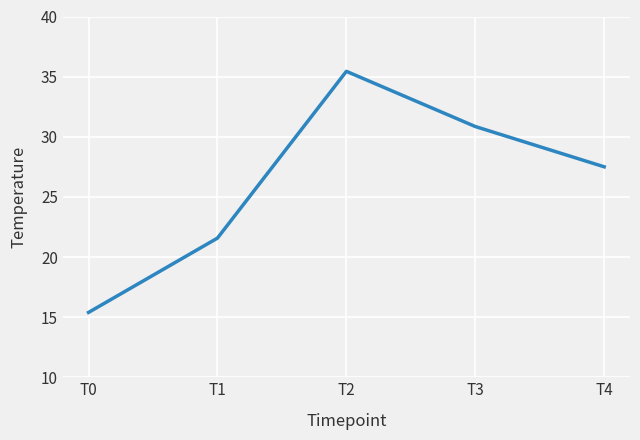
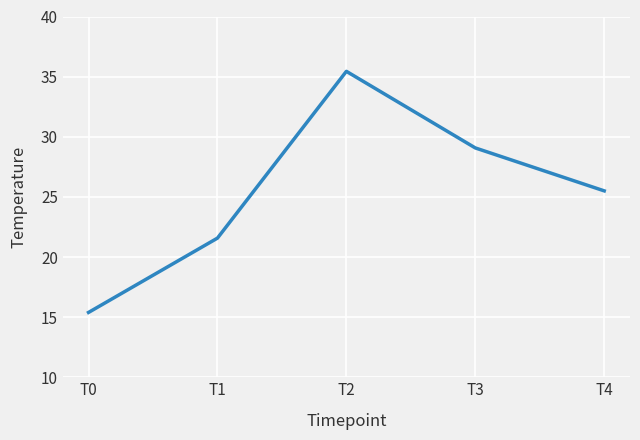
  {
    "T0": 15.4,
    "T1": 21.6,
    "T2": 35.4,
-   "T3": 30.9,
-   "T4": 27.5
+   "T3": 29.1,
+   "T4": 25.5
  }
